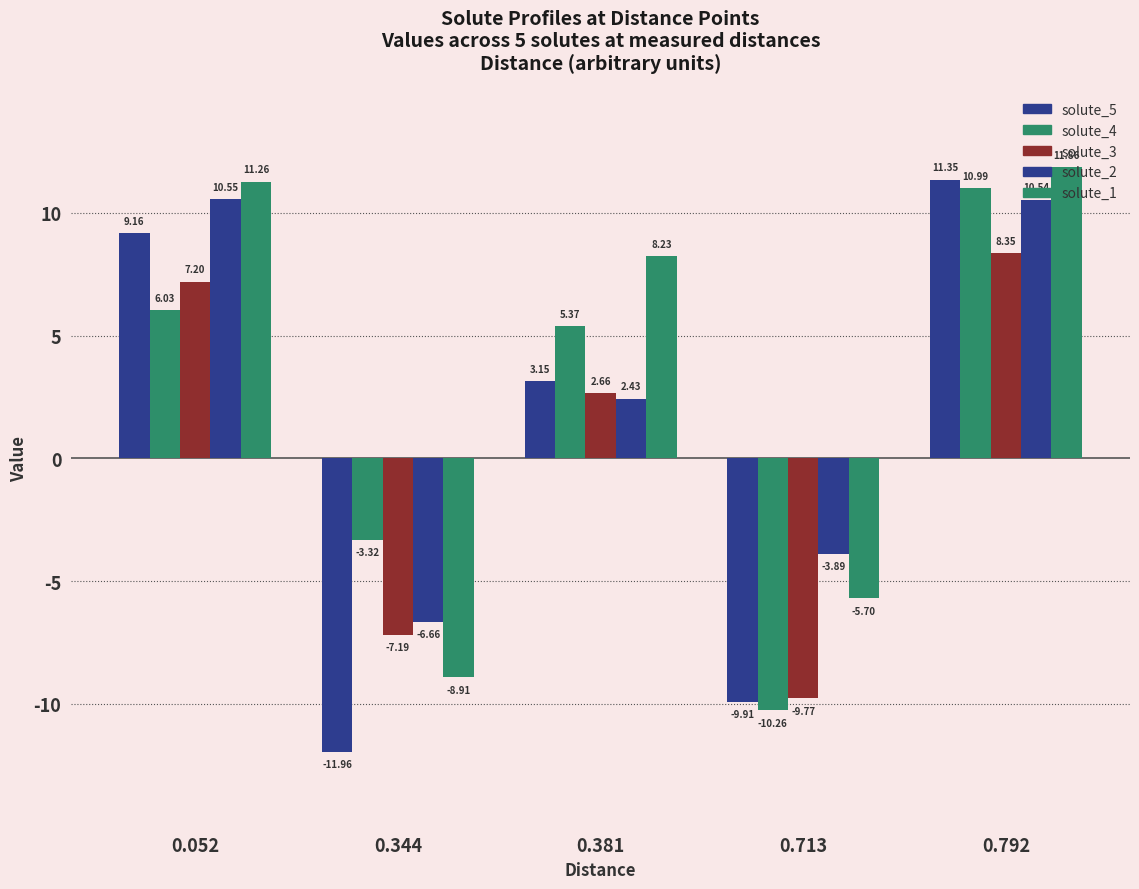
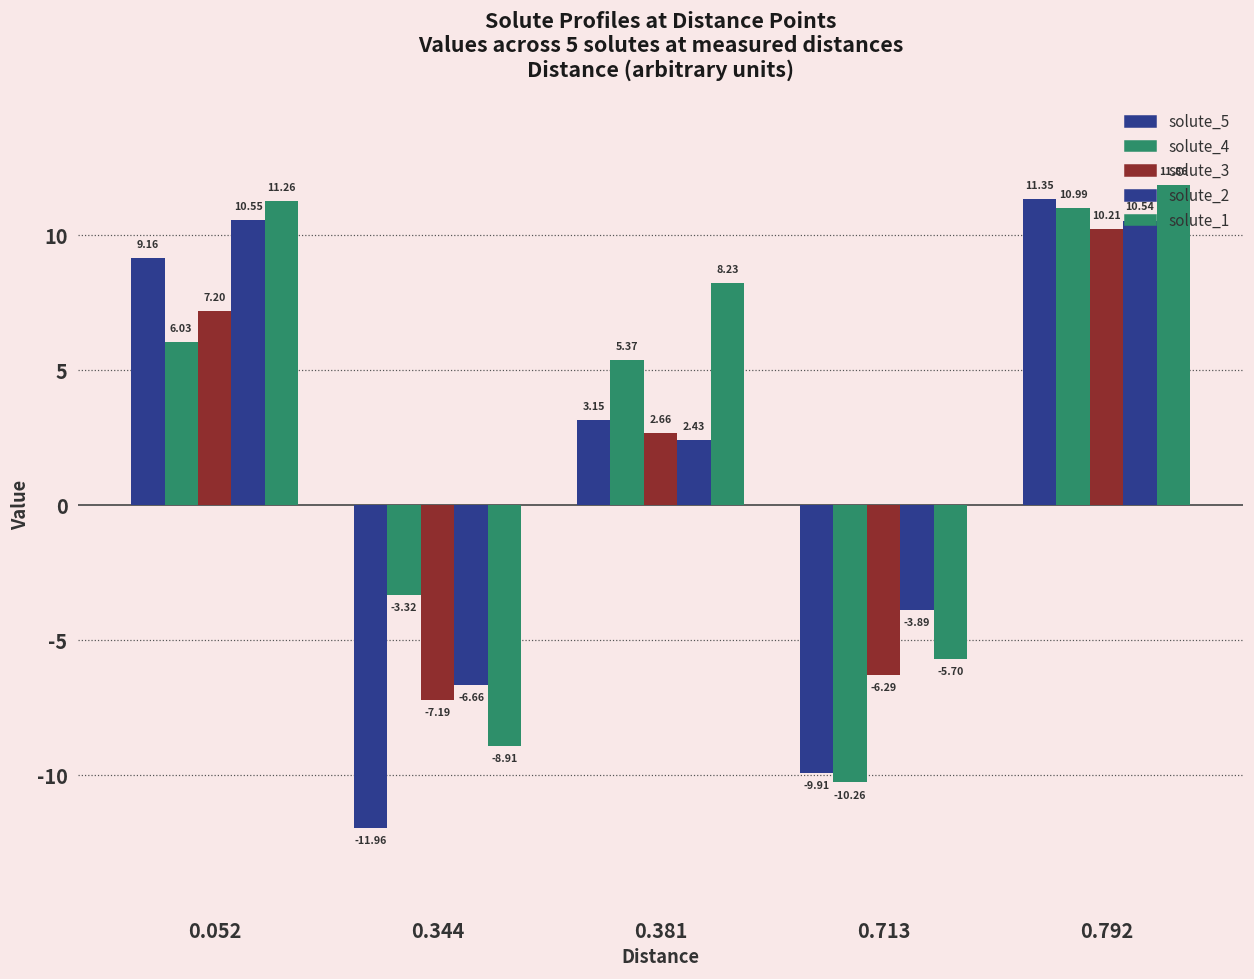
  {
    "solute_3": {
      "0.052": 7.20,
      "0.344": -7.19,
      "0.381": 2.66,
-     "0.713": -9.77,
-     "0.792": 8.35
+     "0.713": -6.29,
+     "0.792": 10.21
    }
  }
